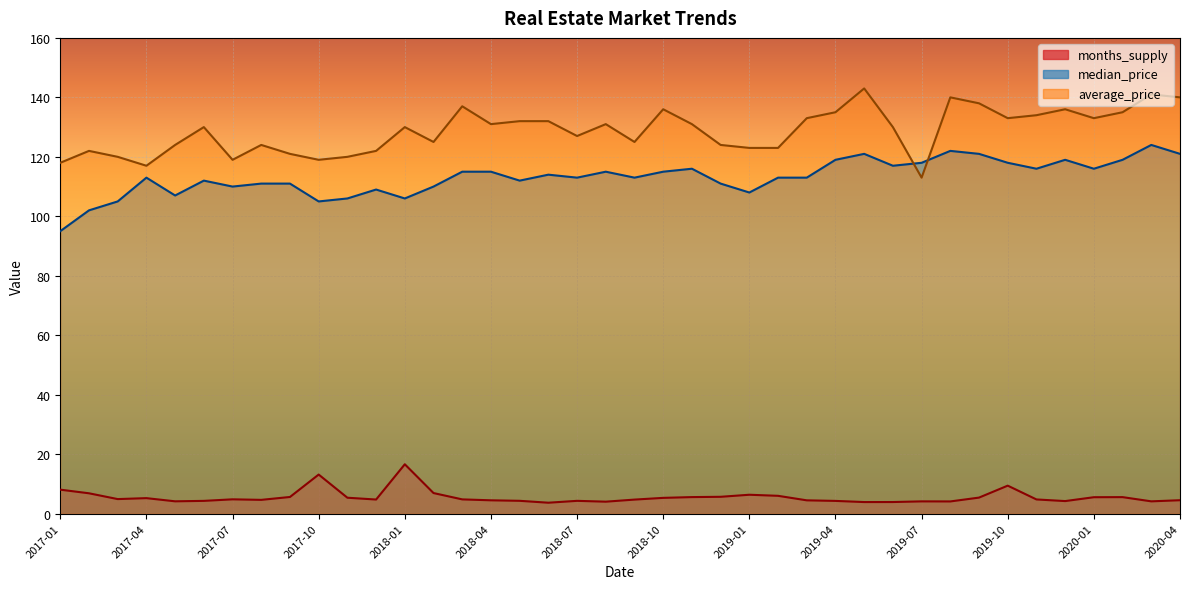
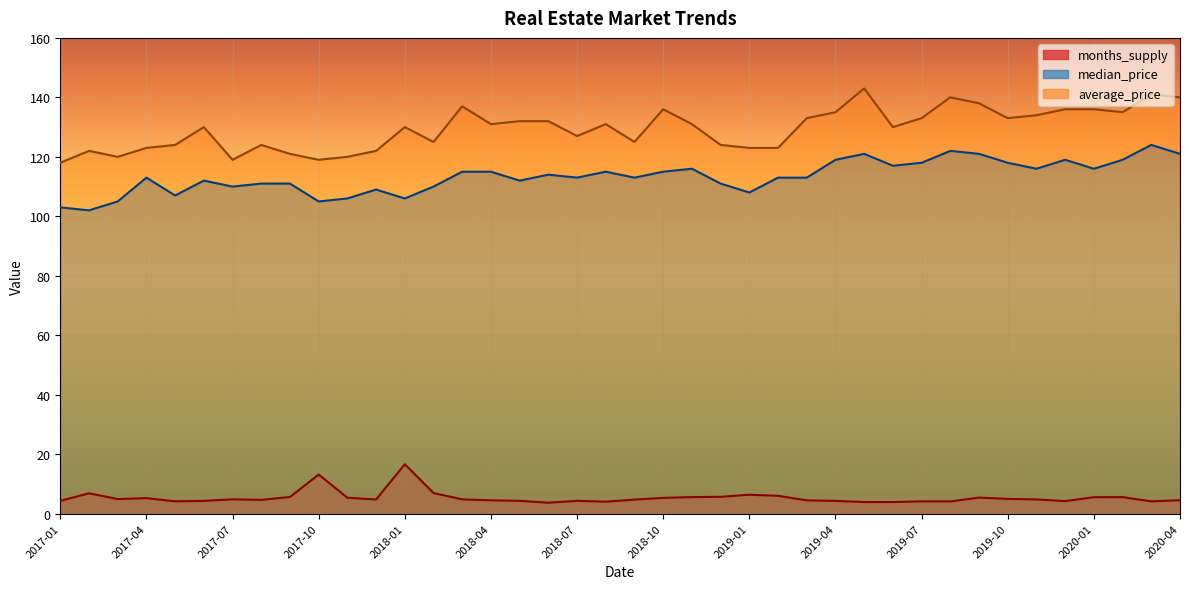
  {
    "months_supply": {
-     "2017-01": 8,
+     "2017-01": 4,
      "2017-04": 5,
      "2017-07": 5,
      "2017-10": 13,
      "2018-01": 17,
      "2018-04": 4,
      "2018-07": 4,
      "2018-10": 5,
      "2019-01": 6,
      "2019-04": 4,
      "2019-07": 4,
-     "2019-10": 9,
+     "2019-10": 5,
      "2020-01": 6,
      "2020-04": 5
    },
    "median_price": {
-     "2017-01": 95,
+     "2017-01": 103,
      "2017-04": 113,
      "2017-07": 110,
      "2017-10": 105,
      "2018-01": 106,
      "2018-04": 115,
      "2018-07": 113,
      "2018-10": 115,
      "2019-01": 108,
      "2019-04": 119,
      "2019-07": 118,
      "2019-10": 118,
      "2020-01": 116,
      "2020-04": 121
    },
    "average_price": {
      "2017-01": 118,
-     "2017-04": 117,
+     "2017-04": 123,
      "2017-07": 119,
      "2017-10": 119,
      "2018-01": 130,
      "2018-04": 131,
      "2018-07": 127,
      "2018-10": 136,
      "2019-01": 123,
      "2019-04": 135,
-     "2019-07": 113,
+     "2019-07": 133,
      "2019-10": 133,
-     "2020-01": 133,
+     "2020-01": 136,
      "2020-04": 140
    }
  }
